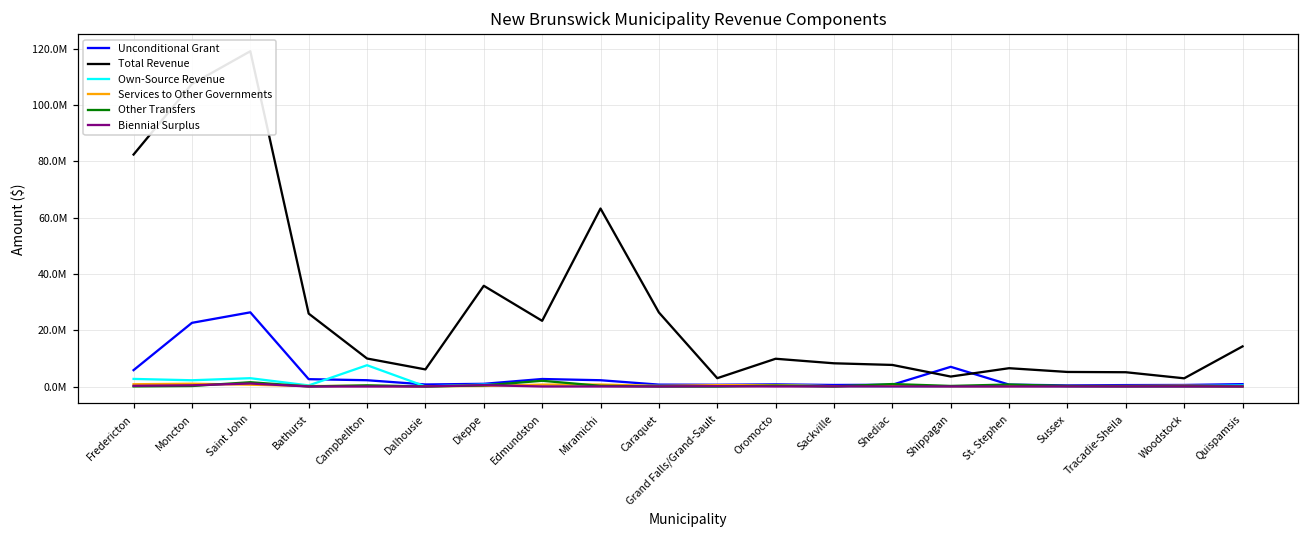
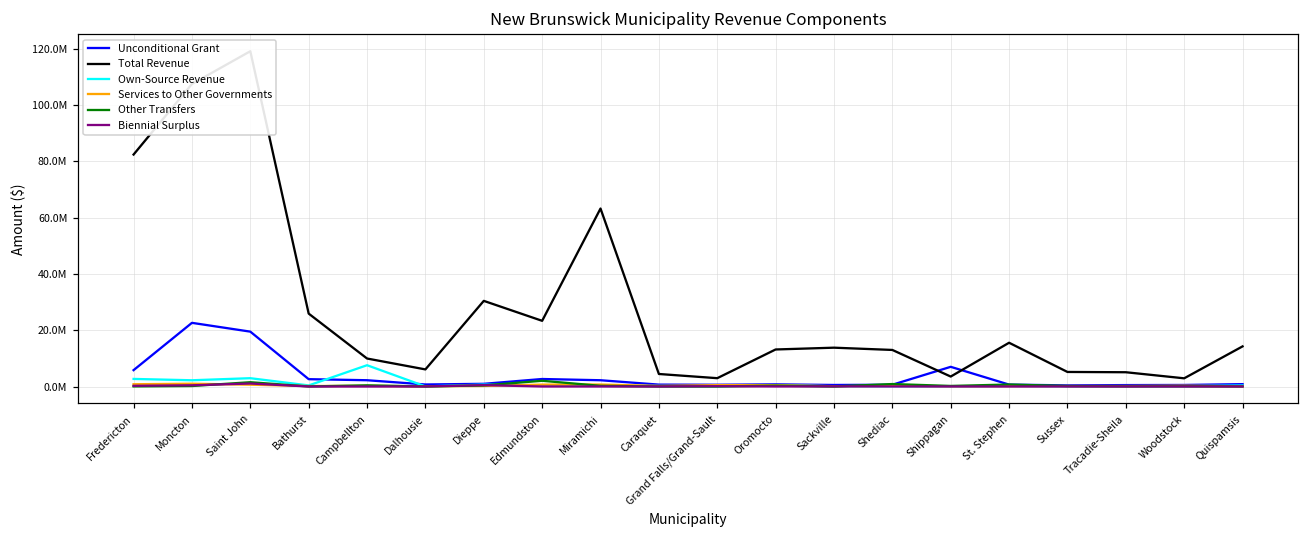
  {
    "Unconditional Grant": {
      "Fredericton": 6000000,
      "Moncton": 23000000,
-     "Saint John": 26000000,
+     "Saint John": 19000000,
      "Bathurst": 3000000,
      "Campbellton": 2000000,
      "Miramichi": 2000000,
      "Shippagan": 7000000
    },
    "Total Revenue": {
      "Fredericton": 82000000,
      "Bathurst": 26000000,
      "Campbellton": 10000000,
      "Dalhousie": 6000000,
-     "Dieppe": 36000000,
+     "Dieppe": 30000000,
      "Edmundston": 23000000,
      "Miramichi": 63000000,
-     "Caraquet": 26000000,
+     "Caraquet": 4000000,
      "Grand Falls/Grand-Sault": 3000000,
-     "Oromocto": 10000000,
-     "Sackville": 8000000,
-     "Shediac": 8000000,
+     "Oromocto": 13000000,
+     "Sackville": 14000000,
+     "Shediac": 13000000,
      "Shippagan": 4000000,
-     "St. Stephen": 7000000,
+     "St. Stephen": 16000000,
      "Sussex": 5000000,
      "Tracadie-Sheila": 5000000,
      "Woodstock": 3000000,
      "Quispamsis": 14000000
    },
    "Own-Source Revenue": {
      "Fredericton": 3000000,
      "Moncton": 2000000,
      "Saint John": 3000000,
      "Campbellton": 8000000
    }
  }
